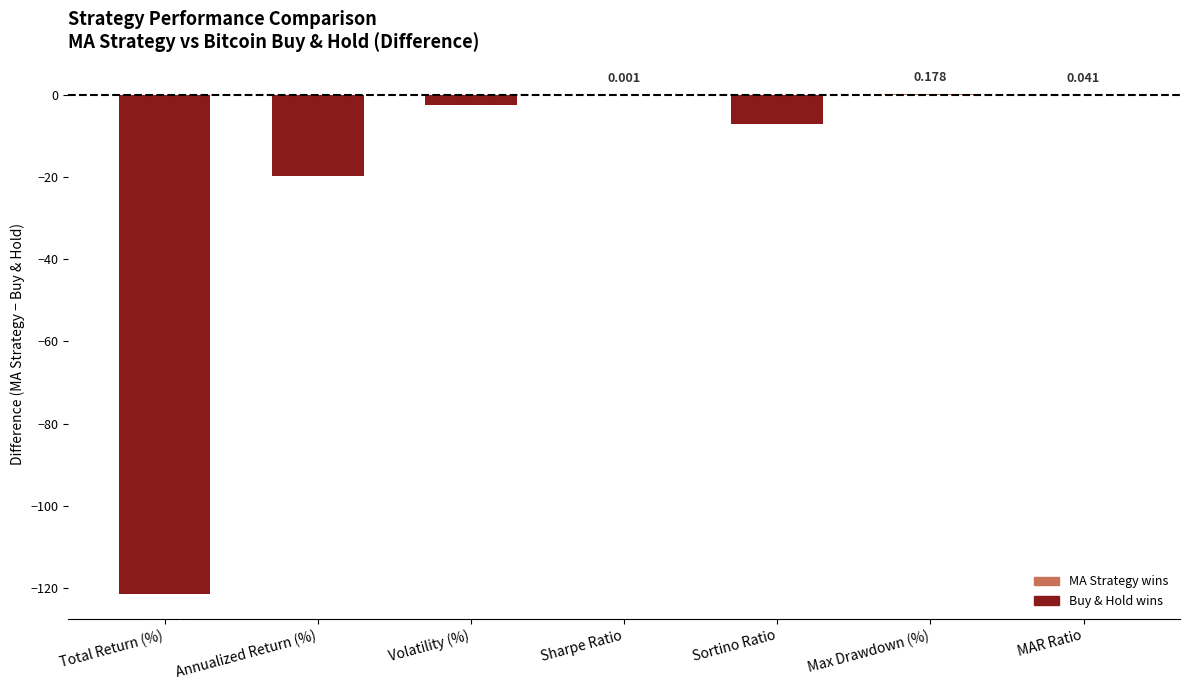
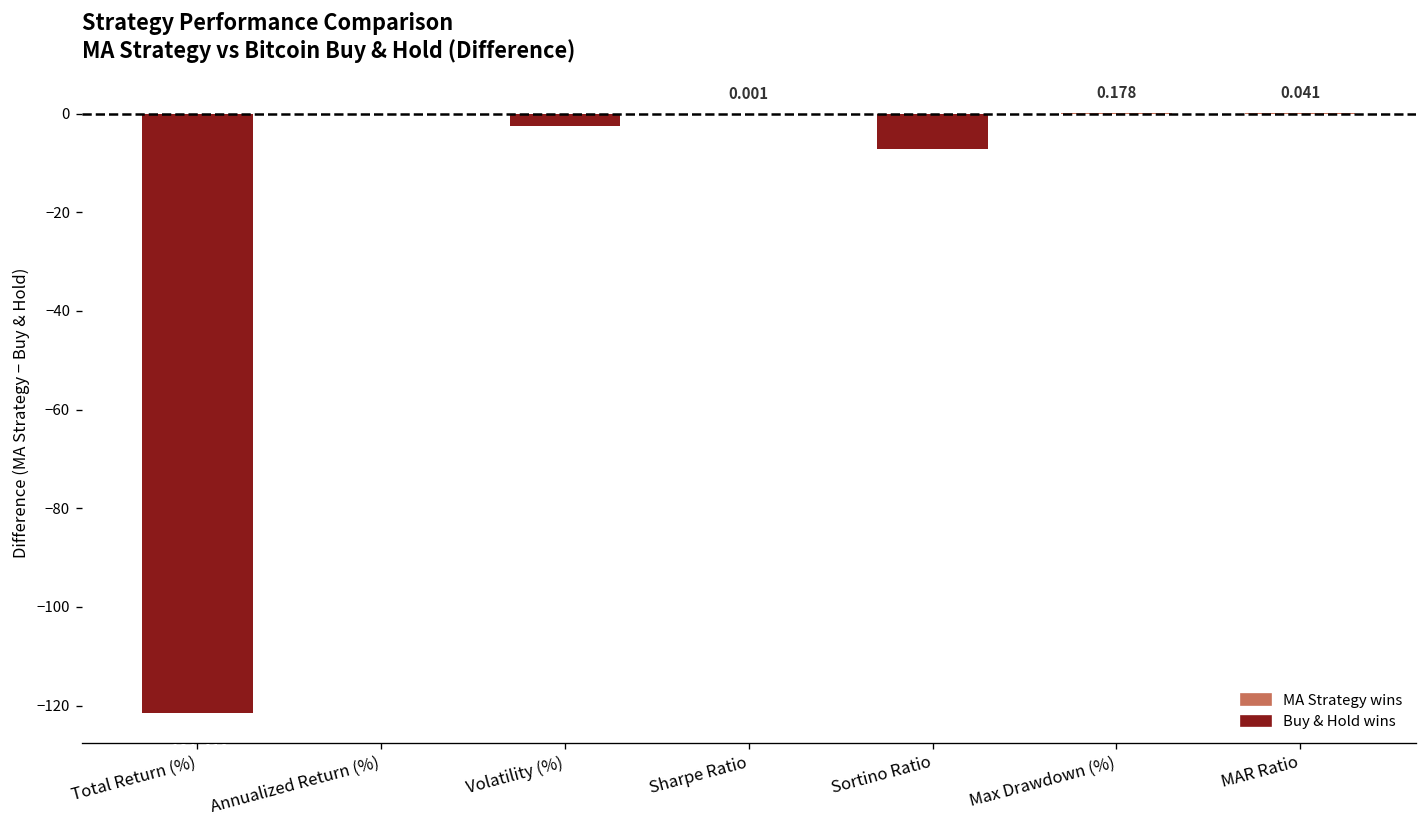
  {
    "Total Return (%)": -121,
-   "Annualized Return (%)": -20,
+   "Annualized Return (%)": 0,
    "Volatility (%)": -3,
    "Sortino Ratio": -7
  }
